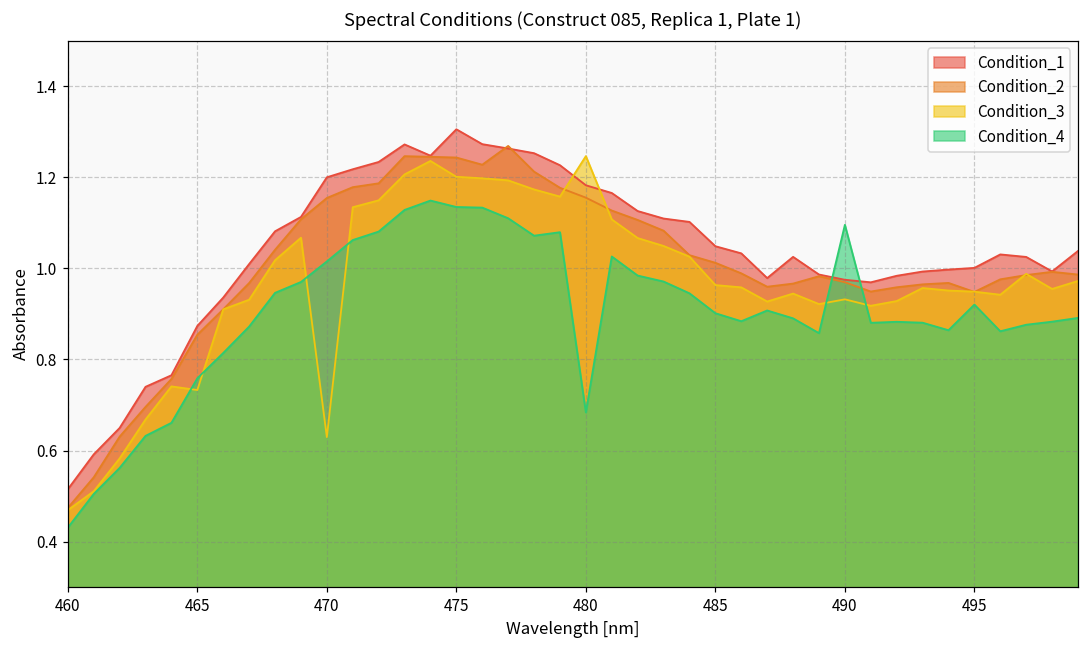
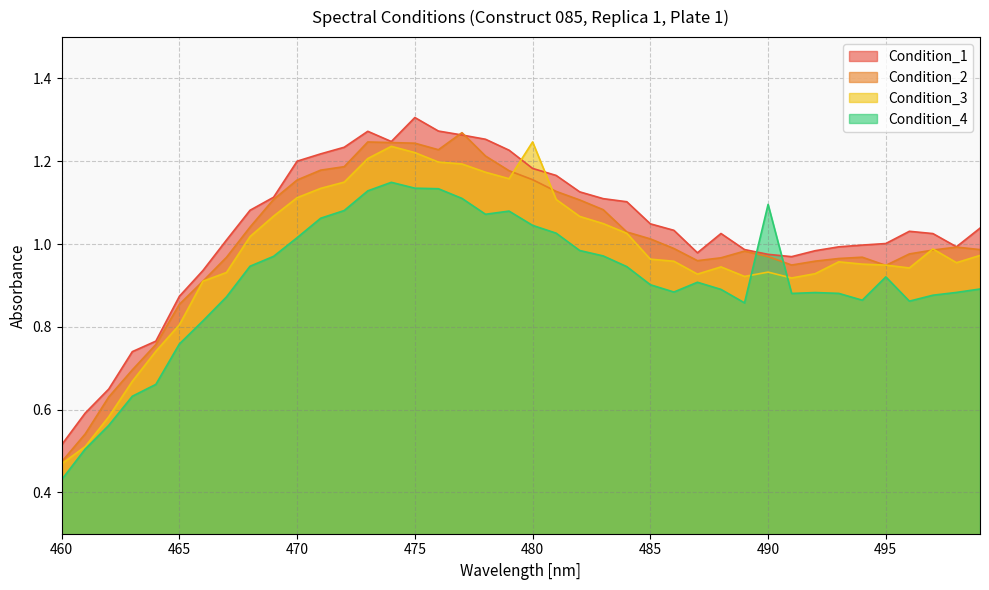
  {
    "Condition_3": {
-     "465": 0.73,
-     "470": 0.63,
-     "475": 1.20,
+     "465": 0.80,
+     "470": 1.11,
+     "475": 1.22,
      "480": 1.25,
      "485": 0.96,
      "490": 0.93
    },
    "Condition_4": {
      "460": 0.43,
      "465": 0.76,
      "470": 1.02,
      "475": 1.13,
-     "480": 0.68,
+     "480": 1.05,
      "485": 0.90,
      "490": 1.10,
      "495": 0.92
    }
  }
